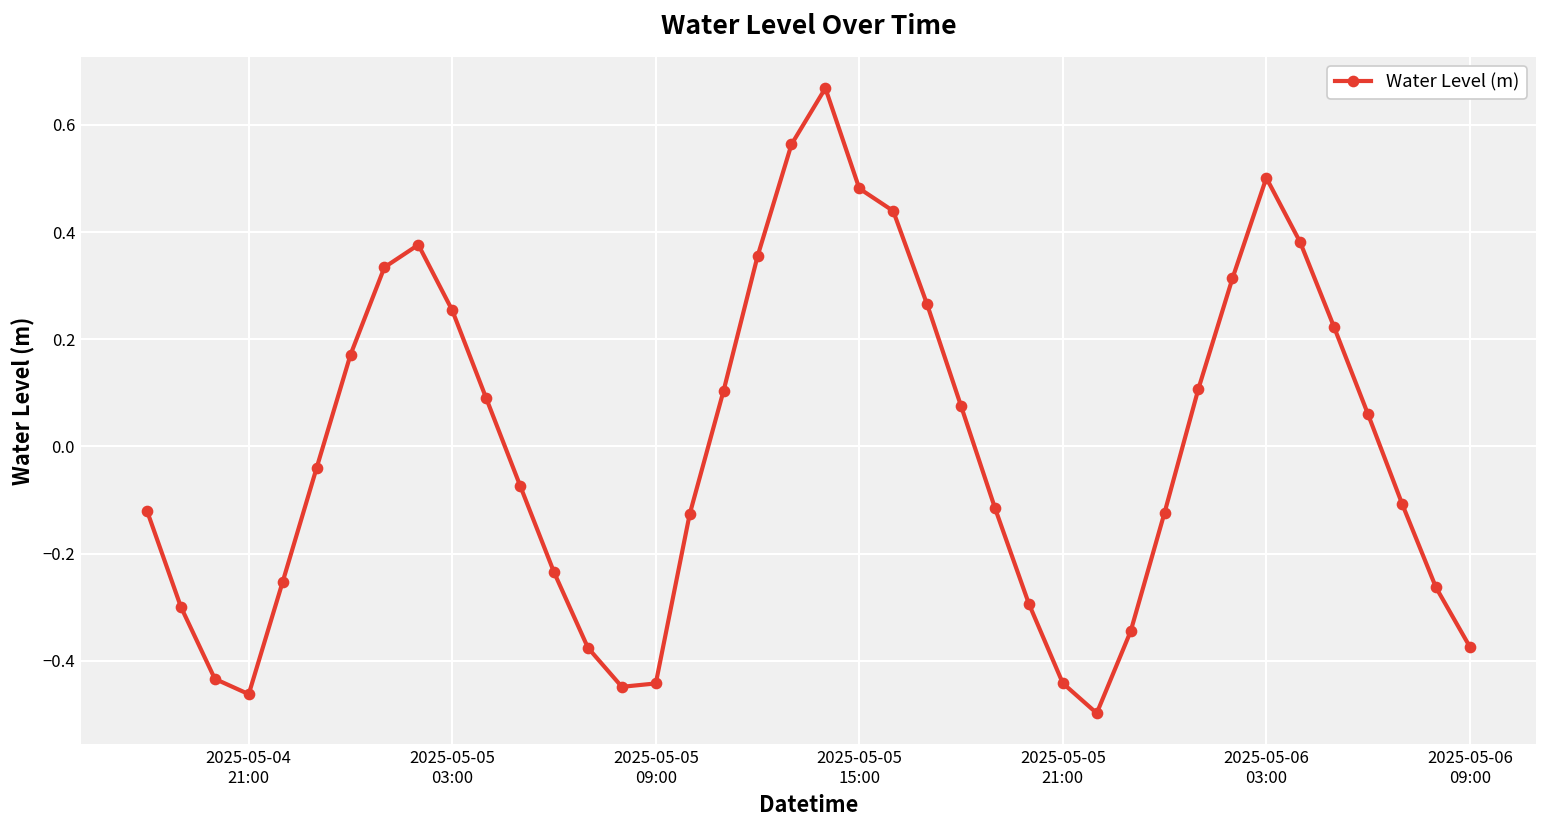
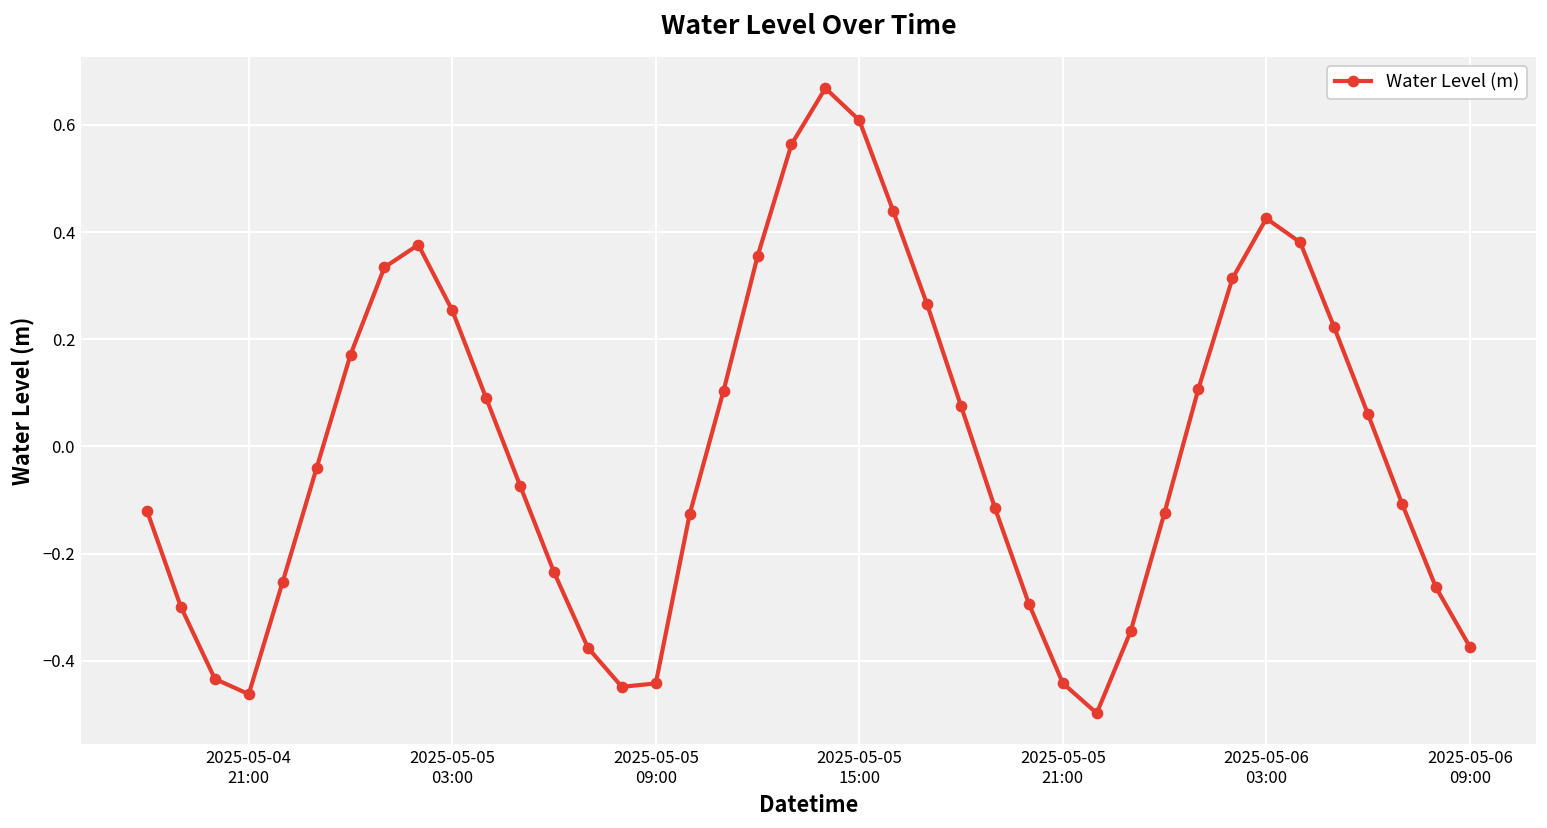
  {
    "2025-05-04 21:00": -0.46,
    "2025-05-05 03:00": 0.25,
    "2025-05-05 09:00": -0.44,
-   "2025-05-05 15:00": 0.48,
+   "2025-05-05 15:00": 0.61,
    "2025-05-05 21:00": -0.44,
-   "2025-05-06 03:00": 0.50,
+   "2025-05-06 03:00": 0.43,
    "2025-05-06 09:00": -0.37
  }
